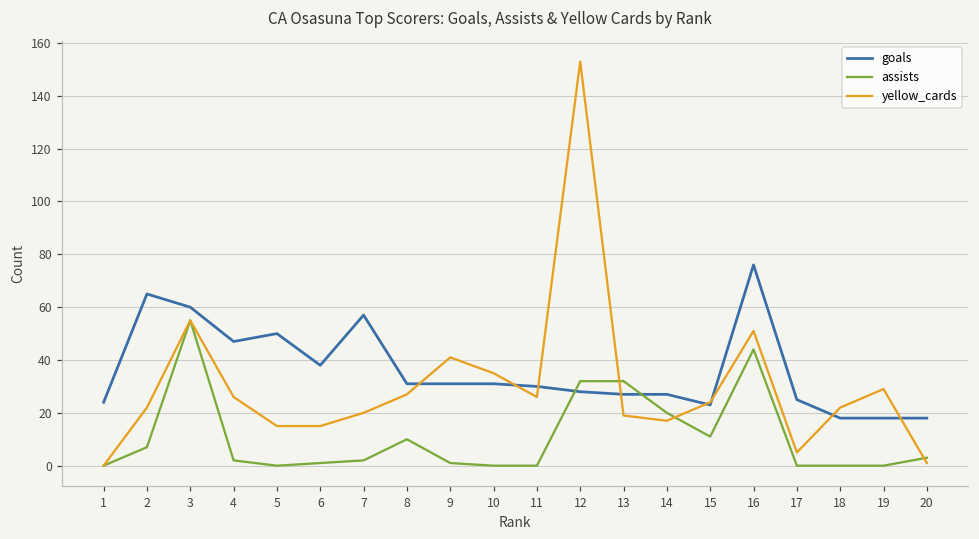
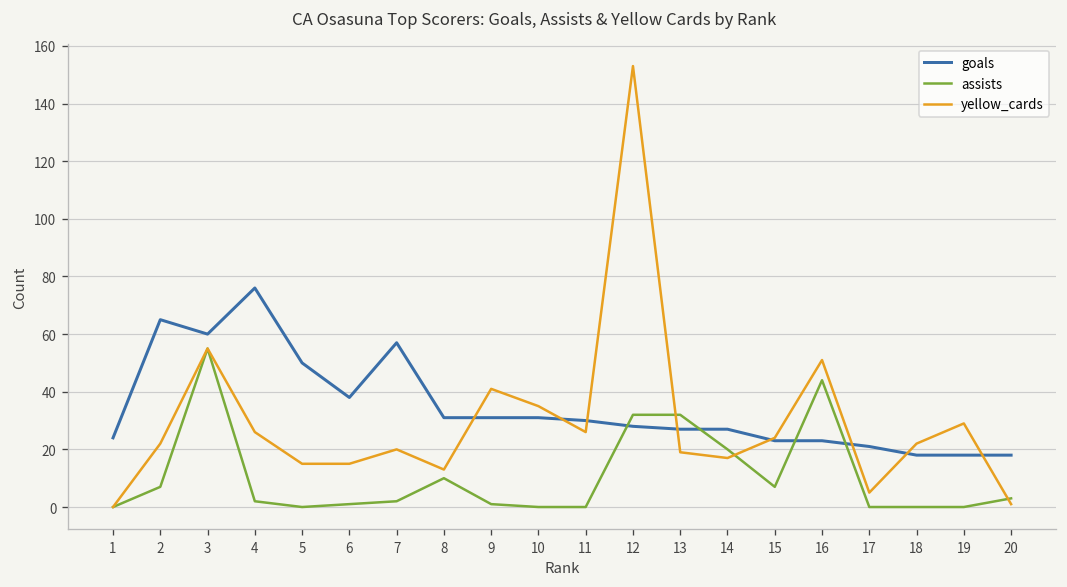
  {
    "goals": {
      "1": 24,
      "2": 65,
      "3": 60,
-     "4": 47,
+     "4": 76,
      "5": 50,
      "6": 38,
      "7": 57,
      "8": 31,
      "9": 31,
      "10": 31,
      "11": 30,
      "12": 28,
      "13": 27,
      "14": 27,
-     "16": 76,
-     "17": 25,
+     "16": 23,
+     "17": 21,
      "18": 18,
      "19": 18,
      "20": 18
    },
    "assists": {
      "2": 7,
      "4": 2,
      "5": 0,
      "6": 1,
      "7": 2,
      "8": 10,
      "9": 1,
      "10": 0,
      "11": 0,
      "12": 32,
      "13": 32,
      "14": 20,
-     "15": 11,
+     "15": 7,
      "16": 44,
      "17": 0,
      "18": 0,
      "19": 0,
      "20": 3
    },
    "yellow_cards": {
      "2": 22,
      "4": 26,
      "5": 15,
      "6": 15,
      "7": 20,
-     "8": 27,
+     "8": 13,
      "9": 41,
      "10": 35,
      "11": 26,
      "12": 153,
      "13": 19,
      "14": 17,
      "16": 51,
      "17": 5,
      "18": 22,
      "19": 29,
      "20": 1
    }
  }
